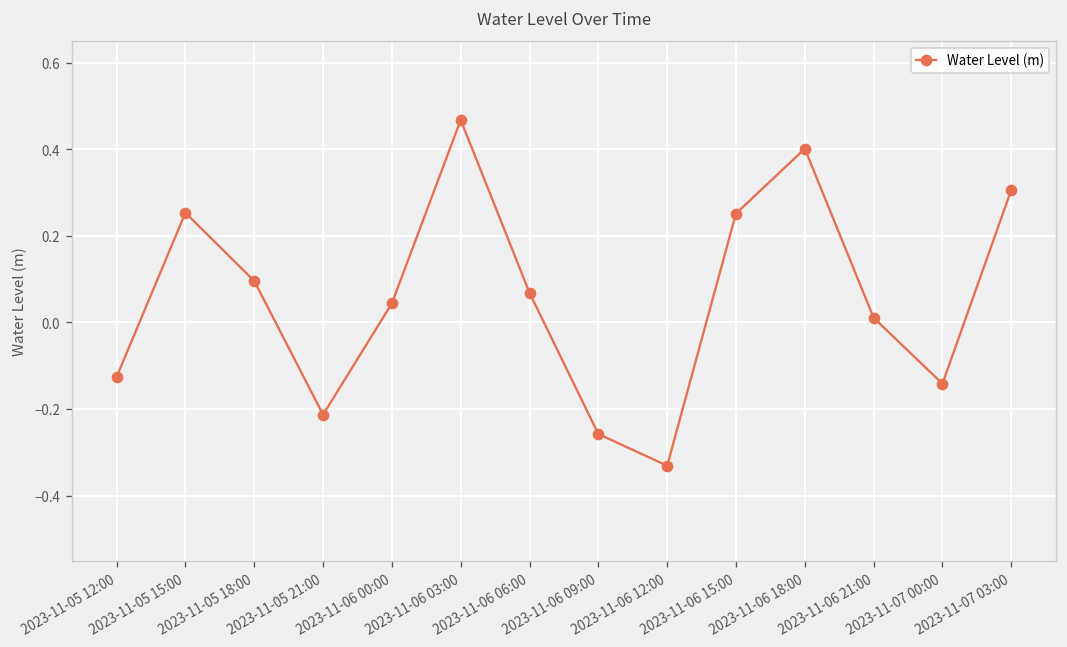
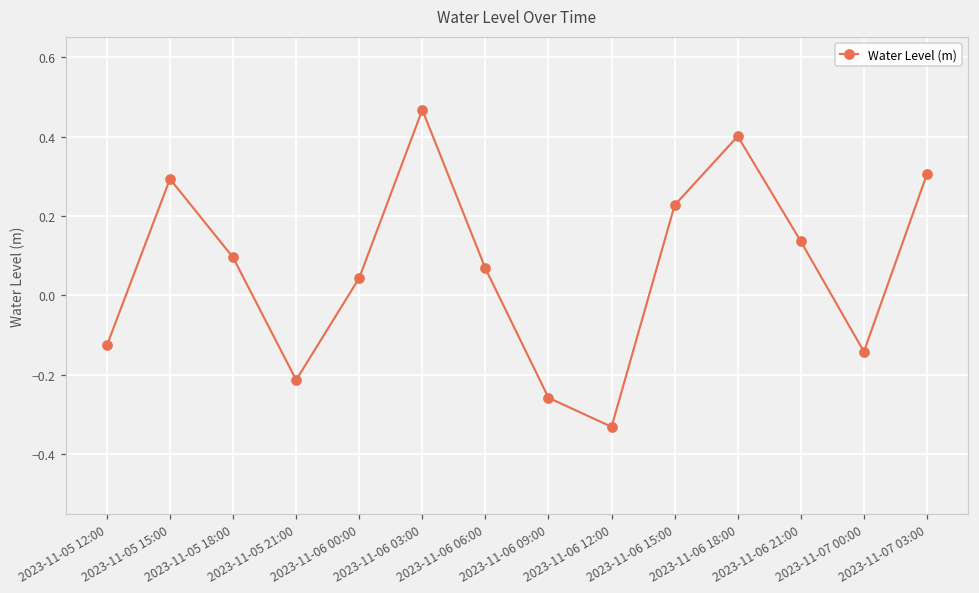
  {
    "2023-11-05 12:00": -0.13,
-   "2023-11-05 15:00": 0.25,
+   "2023-11-05 15:00": 0.29,
    "2023-11-05 18:00": 0.10,
    "2023-11-05 21:00": -0.21,
    "2023-11-06 00:00": 0.04,
    "2023-11-06 03:00": 0.47,
    "2023-11-06 06:00": 0.07,
    "2023-11-06 09:00": -0.26,
    "2023-11-06 12:00": -0.33,
-   "2023-11-06 15:00": 0.25,
+   "2023-11-06 15:00": 0.23,
    "2023-11-06 18:00": 0.40,
-   "2023-11-06 21:00": 0.01,
+   "2023-11-06 21:00": 0.14,
    "2023-11-07 00:00": -0.14,
    "2023-11-07 03:00": 0.31
  }
